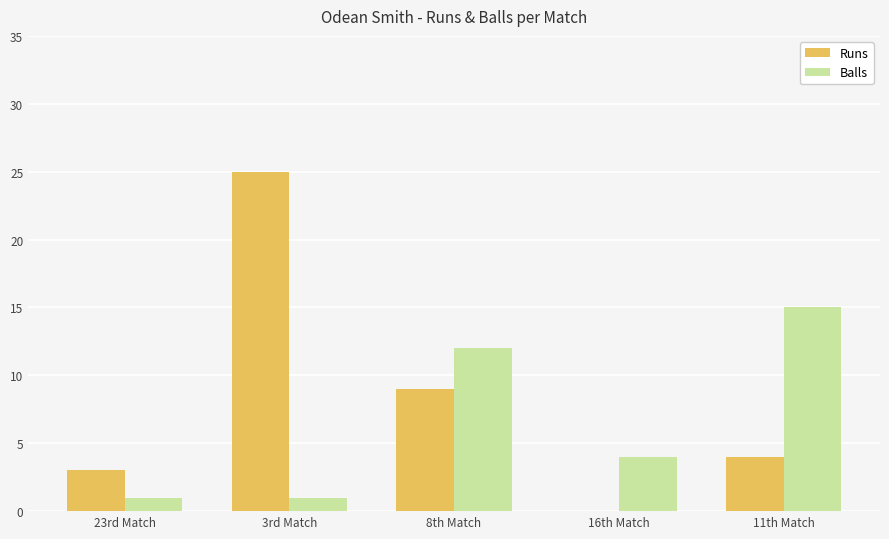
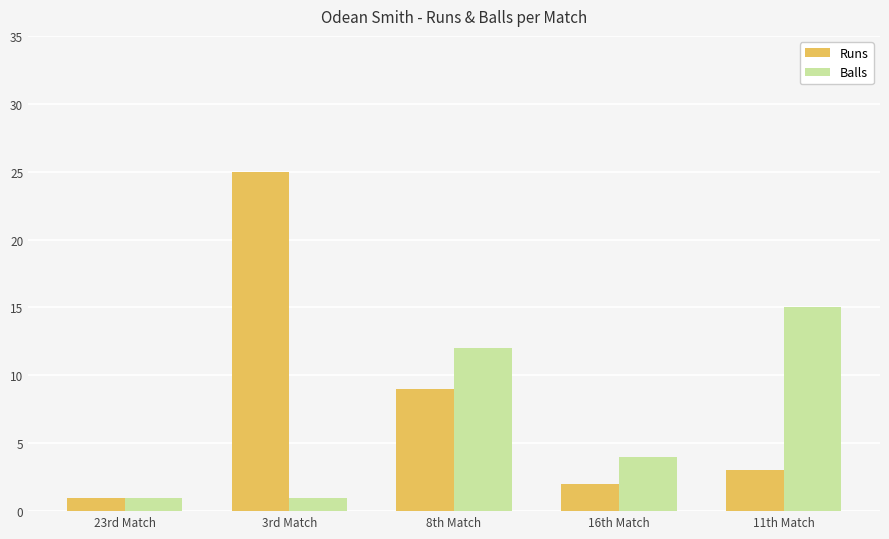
  {
    "Runs": {
-     "23rd Match": 3,
+     "23rd Match": 1,
      "3rd Match": 25,
      "8th Match": 9,
-     "16th Match": 0,
-     "11th Match": 4
+     "16th Match": 2,
+     "11th Match": 3
    },
    "Balls": {
      "23rd Match": 1,
      "3rd Match": 1,
      "8th Match": 12,
      "16th Match": 4,
      "11th Match": 15
    }
  }
